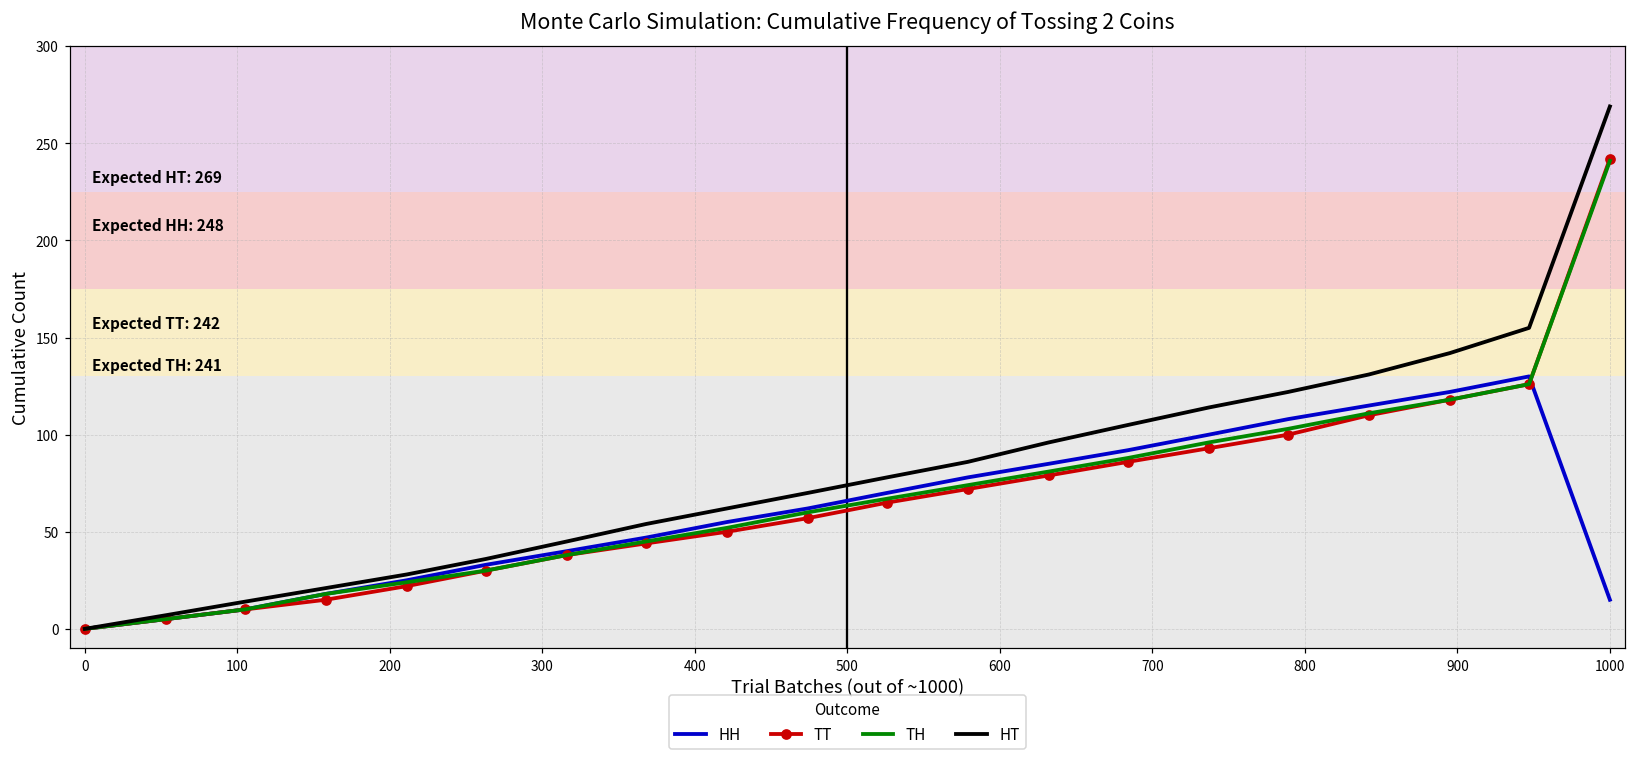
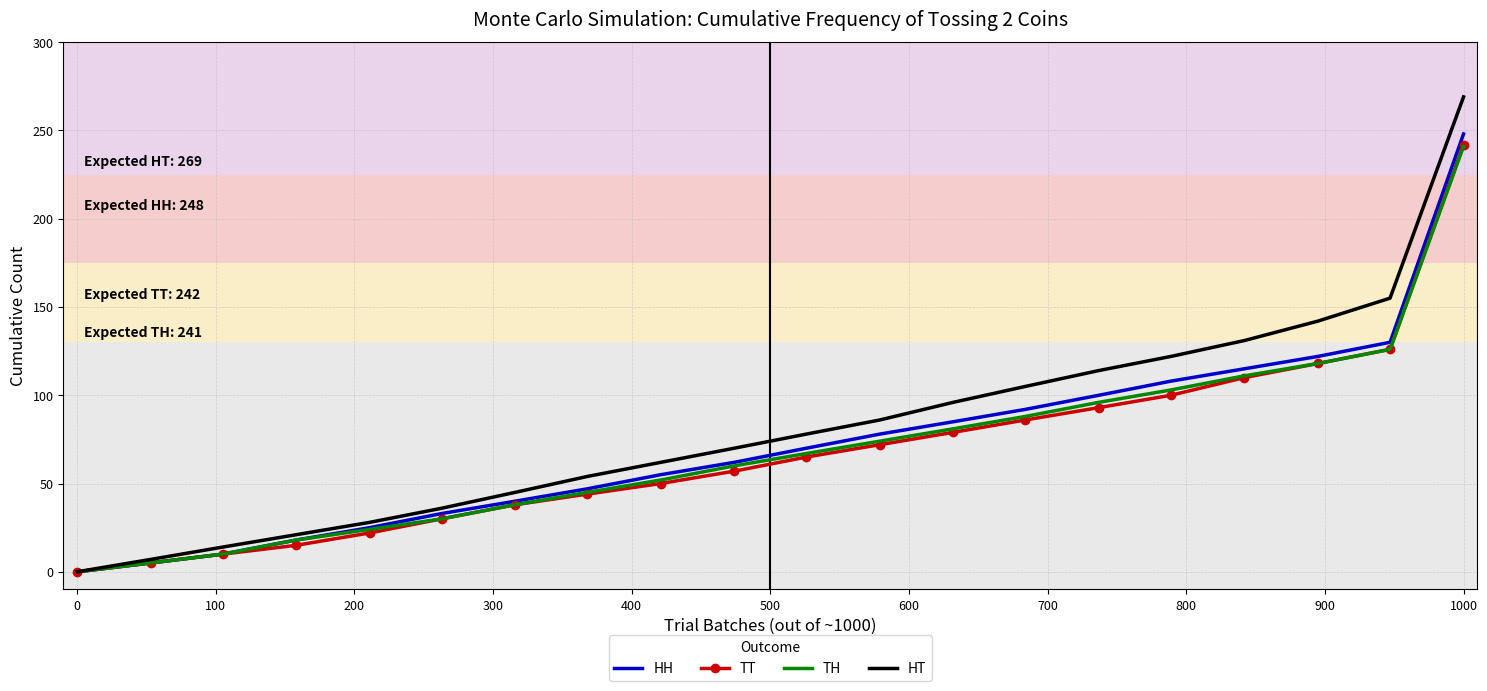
  {
    "HH": {
-     "1000": 15
+     "1000": 248
    },
    "HT": {
      "1000": 269
    }
  }
